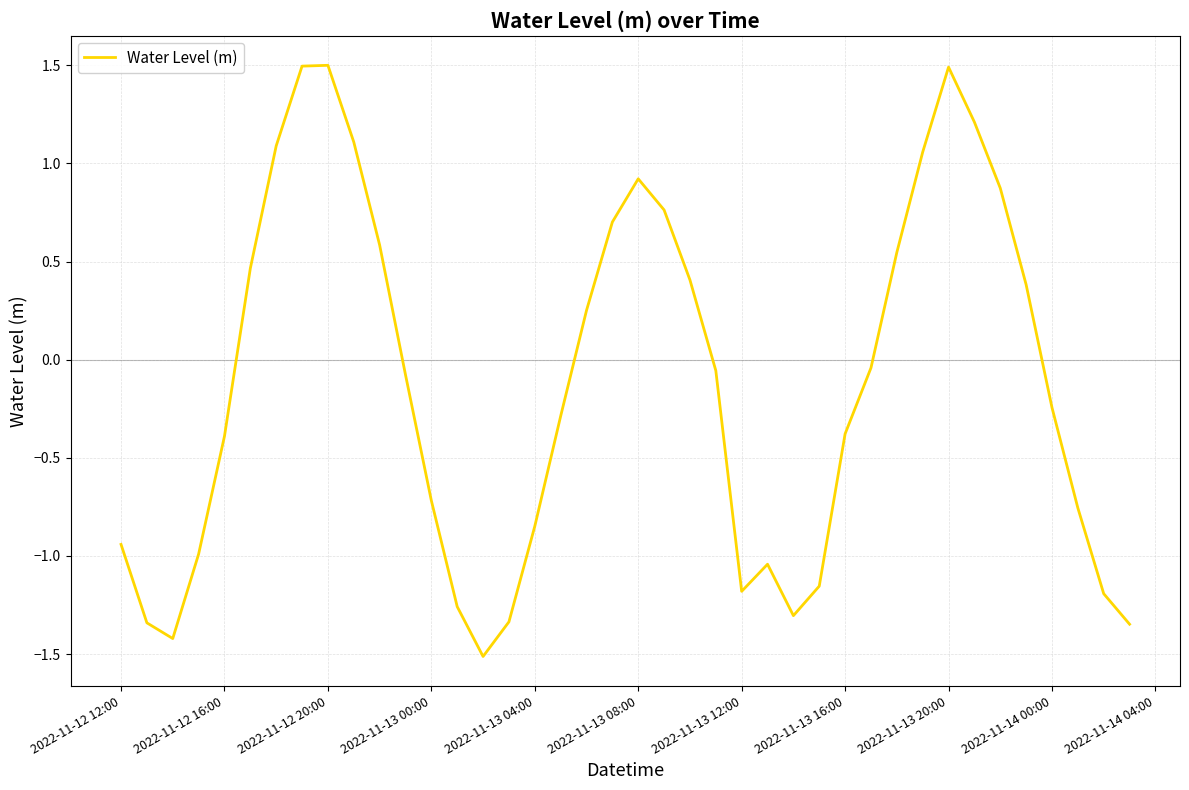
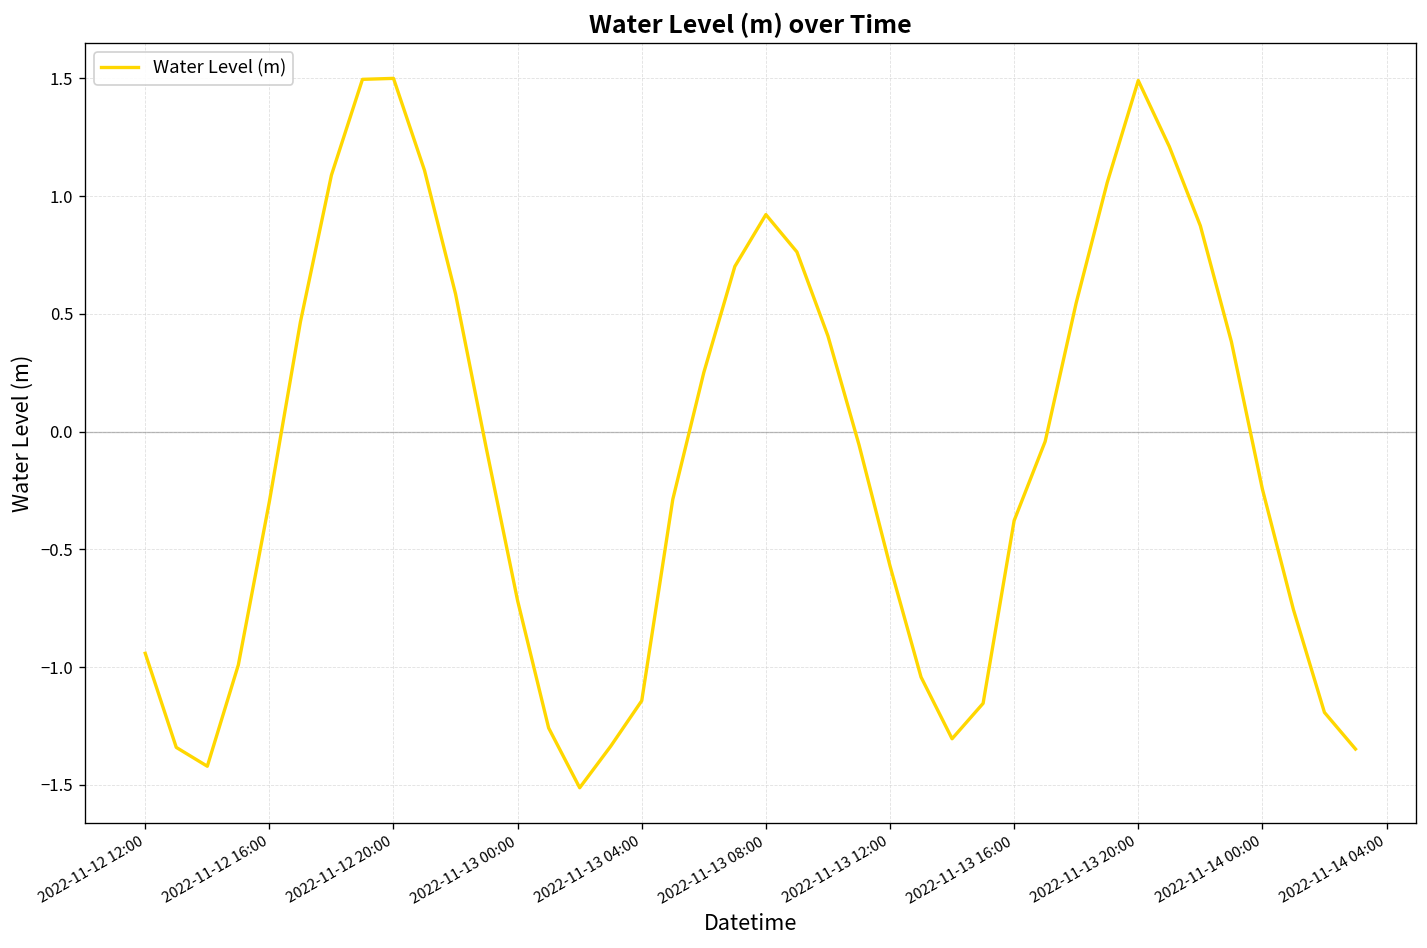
  {
    "2022-11-12 12:00": -0.94,
-   "2022-11-12 16:00": -0.39,
+   "2022-11-12 16:00": -0.30,
    "2022-11-12 20:00": 1.50,
    "2022-11-13 00:00": -0.72,
-   "2022-11-13 04:00": -0.85,
+   "2022-11-13 04:00": -1.14,
    "2022-11-13 08:00": 0.92,
-   "2022-11-13 12:00": -1.18,
+   "2022-11-13 12:00": -0.57,
    "2022-11-13 16:00": -0.38,
    "2022-11-13 20:00": 1.49,
    "2022-11-14 00:00": -0.24
  }
